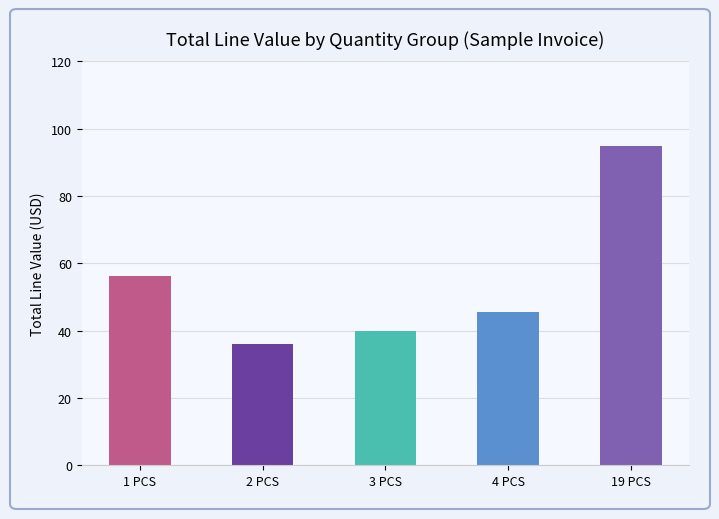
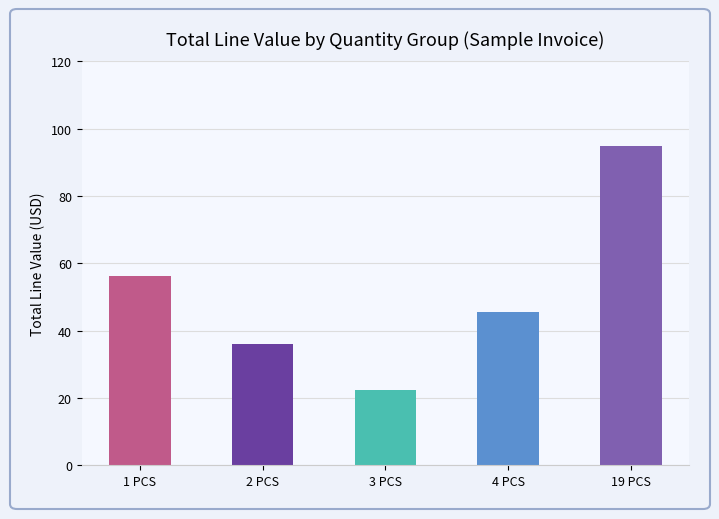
  {
    "1 PCS": 56,
    "2 PCS": 36,
-   "3 PCS": 40,
+   "3 PCS": 23,
    "4 PCS": 45,
    "19 PCS": 95
  }
